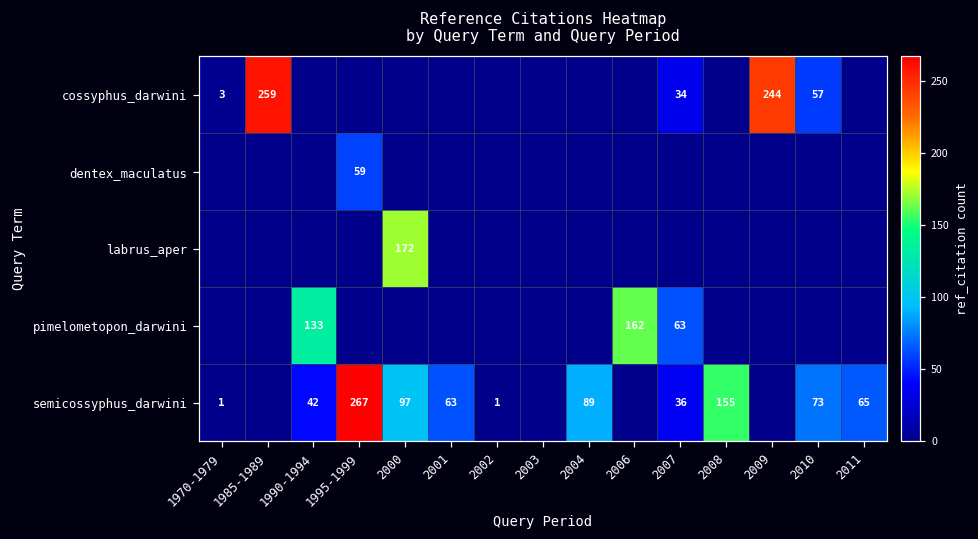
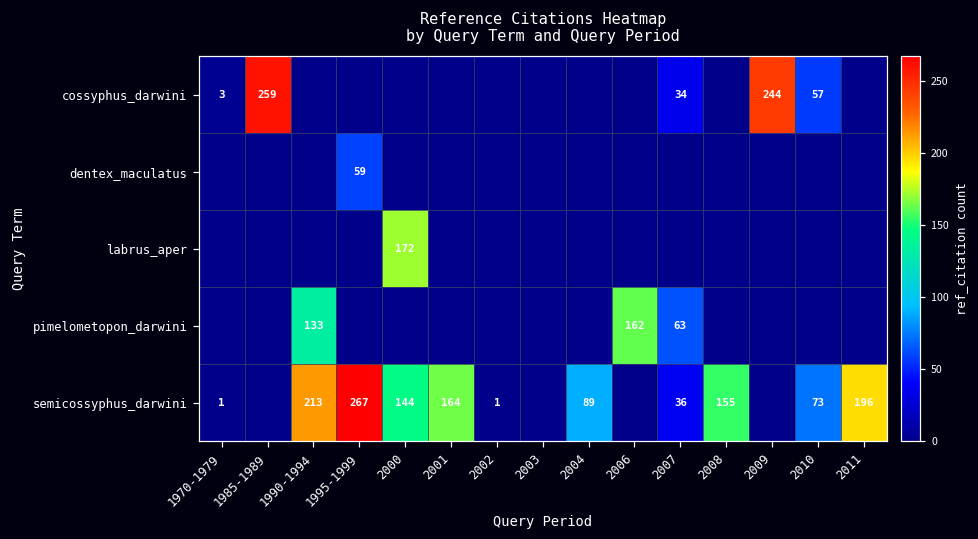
  {
    "cossyphus_darwini": {
      "1970-1979": 3,
      "1985-1989": 259,
      "2007": 34,
      "2009": 244,
      "2010": 57
    },
    "dentex_maculatus": {
      "1995-1999": 59
    },
    "labrus_aper": {
      "2000": 172
    },
    "pimelometopon_darwini": {
      "1990-1994": 133,
      "2006": 162,
      "2007": 63
    },
    "semicossyphus_darwini": {
      "1970-1979": 1,
-     "1990-1994": 42,
+     "1990-1994": 213,
      "1995-1999": 267,
-     "2000": 97,
-     "2001": 63,
+     "2000": 144,
+     "2001": 164,
      "2002": 1,
      "2004": 89,
      "2007": 36,
      "2008": 155,
      "2010": 73,
-     "2011": 65
+     "2011": 196
    }
  }
